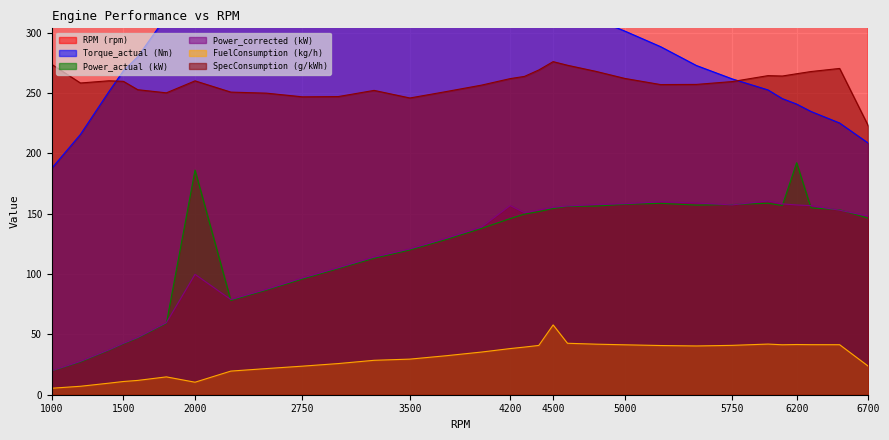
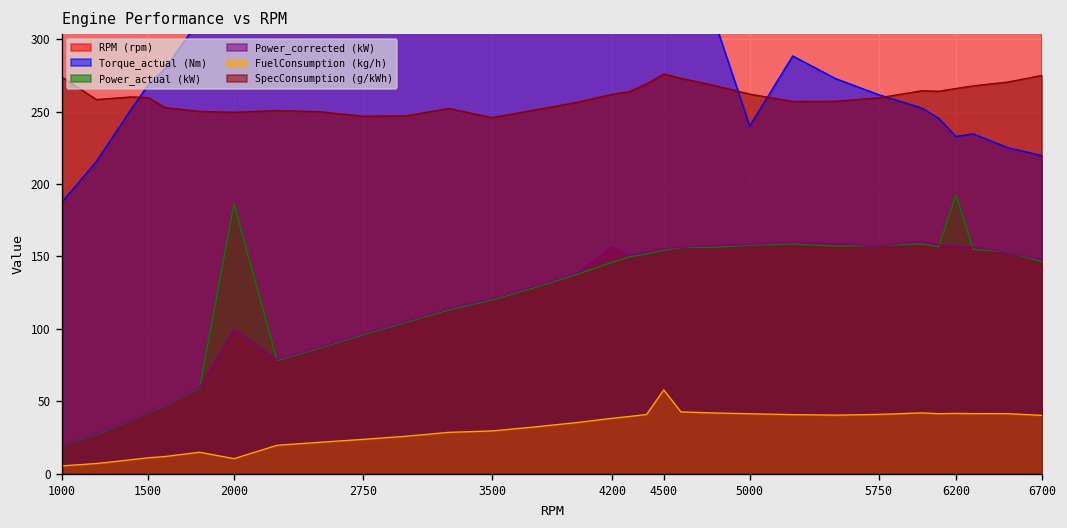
  {
    "Torque_actual (Nm)": {
      "1000": 188,
-     "5000": 301,
+     "5000": 240,
      "5750": 262,
-     "6200": 241,
-     "6700": 209
+     "6200": 233,
+     "6700": 220
    },
    "Power_actual (kW)": {
      "2000": 186,
      "4200": 146,
      "6200": 192
    },
    "Power_corrected (kW)": {
      "2000": 100,
      "4200": 157,
      "6200": 157
    },
    "FuelConsumption (kg/h)": {
      "1000": 5,
      "1500": 11,
      "2000": 10,
      "2750": 24,
      "3500": 30,
      "4200": 38,
      "4500": 58,
      "5000": 41,
      "5750": 41,
      "6200": 42,
-     "6700": 24
+     "6700": 40
    },
    "SpecConsumption (g/kWh)": {
      "1000": 274,
      "1500": 260,
-     "2000": 260,
+     "2000": 250,
      "2750": 247,
      "3500": 246,
      "4200": 262,
      "4500": 276,
      "5000": 262,
      "5750": 260,
      "6200": 266,
-     "6700": 223
+     "6700": 275
    }
  }
